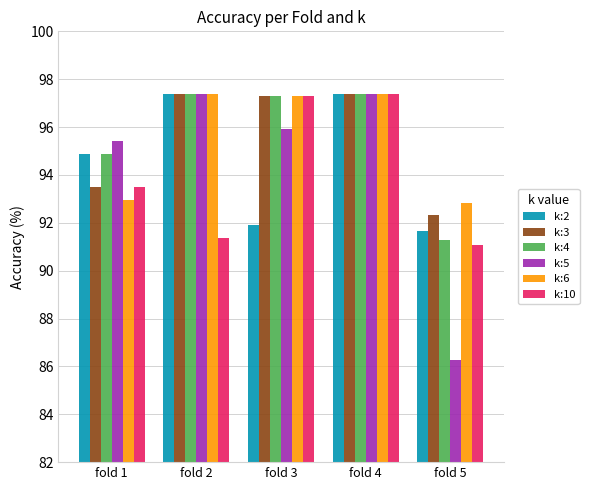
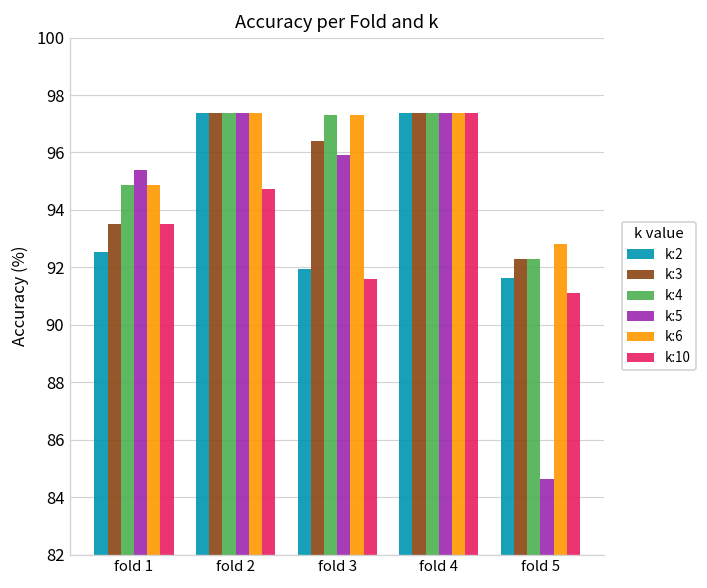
  {
    "k:2": {
-     "fold 1": 94.9,
+     "fold 1": 92.5,
      "fold 2": 97.4,
      "fold 3": 91.9,
      "fold 4": 97.4,
      "fold 5": 91.6
    },
    "k:3": {
      "fold 1": 93.5,
      "fold 2": 97.4,
-     "fold 3": 97.3,
+     "fold 3": 96.4,
      "fold 4": 97.4,
      "fold 5": 92.3
    },
    "k:4": {
      "fold 1": 94.9,
      "fold 2": 97.4,
      "fold 3": 97.3,
      "fold 4": 97.4,
-     "fold 5": 91.3
+     "fold 5": 92.3
    },
    "k:5": {
      "fold 1": 95.4,
      "fold 2": 97.4,
      "fold 3": 95.9,
      "fold 4": 97.4,
-     "fold 5": 86.3
+     "fold 5": 84.6
    },
    "k:6": {
-     "fold 1": 92.9,
+     "fold 1": 94.9,
      "fold 2": 97.4,
      "fold 3": 97.3,
      "fold 4": 97.4,
      "fold 5": 92.8
    },
    "k:10": {
      "fold 1": 93.5,
-     "fold 2": 91.4,
-     "fold 3": 97.3,
+     "fold 2": 94.7,
+     "fold 3": 91.6,
      "fold 4": 97.4,
      "fold 5": 91.1
    }
  }
